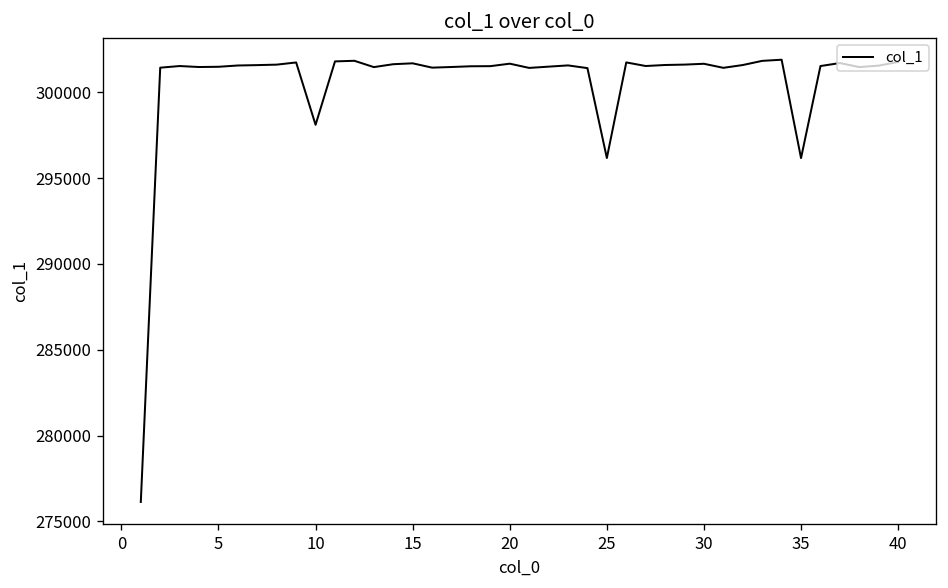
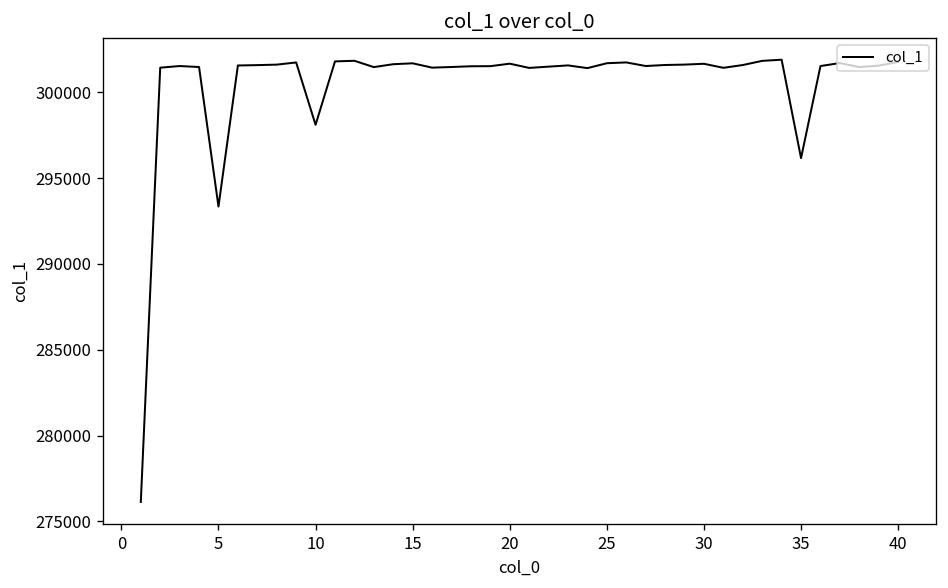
  {
-   "5": 301500,
+   "5": 293400,
    "10": 298100,
    "15": 301700,
    "20": 301700,
-   "25": 296200,
+   "25": 301700,
    "30": 301700,
    "35": 296200
  }
